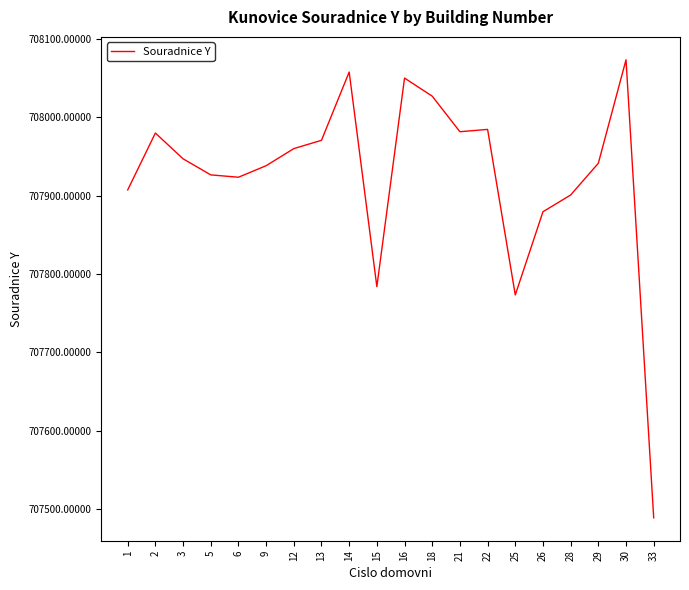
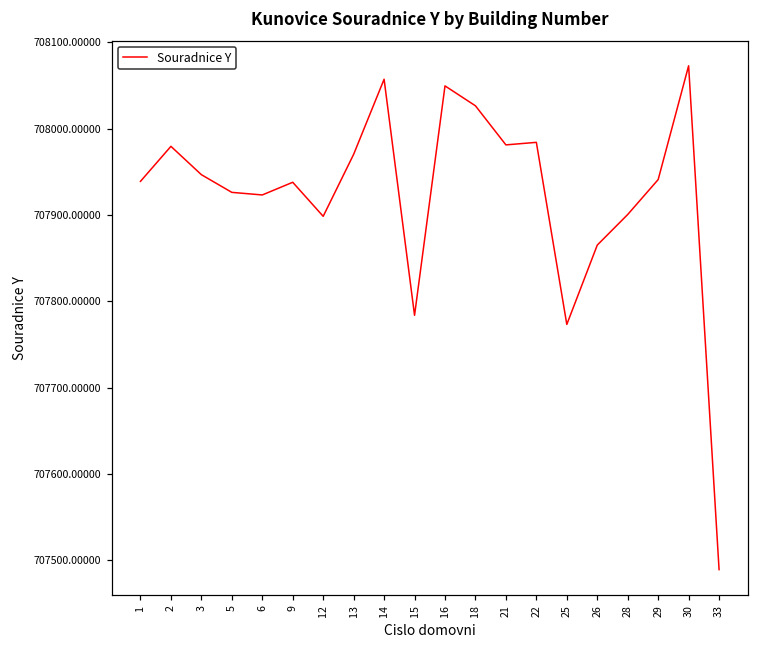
  {
-   "1": 707910,
+   "1": 707940,
    "2": 707980,
    "3": 707950,
    "5": 707930,
    "6": 707920,
    "9": 707940,
-   "12": 707960,
+   "12": 707900,
    "13": 707970,
    "14": 708060,
    "15": 707780,
    "16": 708050,
    "18": 708030,
    "21": 707980,
    "22": 707980,
    "25": 707770,
-   "26": 707880,
+   "26": 707870,
    "28": 707900,
    "29": 707940,
    "30": 708070,
    "33": 707490
  }
